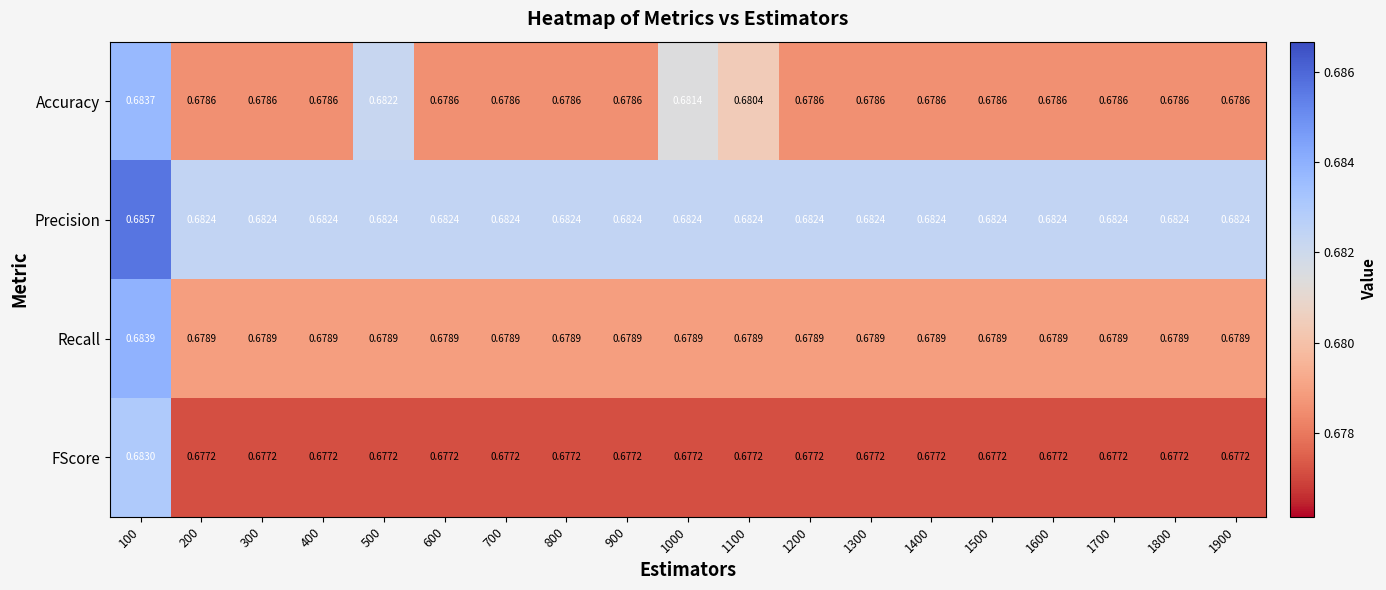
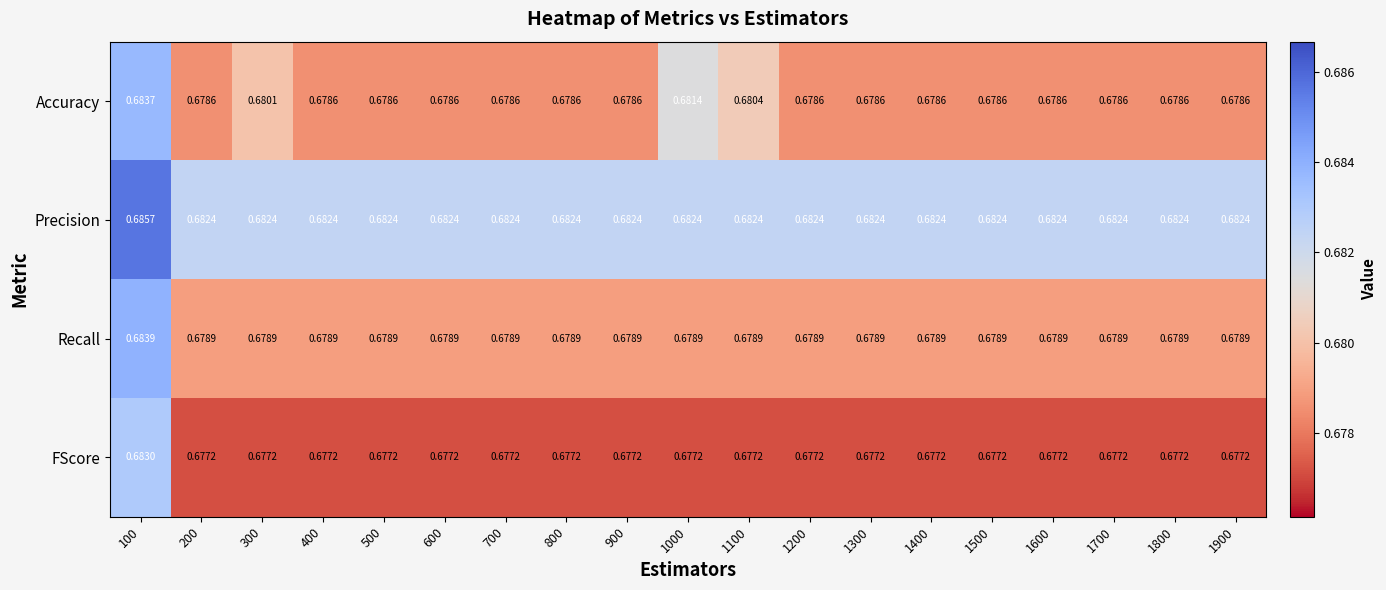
  {
    "Accuracy": {
      "100": 0.6837,
      "200": 0.6786,
-     "300": 0.6786,
+     "300": 0.6801,
      "400": 0.6786,
-     "500": 0.6822,
+     "500": 0.6786,
      "600": 0.6786,
      "700": 0.6786,
      "800": 0.6786,
      "900": 0.6786,
      "1100": 0.6804,
      "1200": 0.6786,
      "1300": 0.6786,
      "1400": 0.6786,
      "1500": 0.6786,
      "1600": 0.6786,
      "1700": 0.6786,
      "1800": 0.6786,
      "1900": 0.6786
    },
    "Precision": {
      "100": 0.6857,
      "200": 0.6824,
      "300": 0.6824,
      "400": 0.6824,
      "500": 0.6824,
      "600": 0.6824,
      "700": 0.6824,
      "800": 0.6824,
      "900": 0.6824,
      "1000": 0.6824,
      "1100": 0.6824,
      "1200": 0.6824,
      "1300": 0.6824,
      "1400": 0.6824,
      "1500": 0.6824,
      "1600": 0.6824,
      "1700": 0.6824,
      "1800": 0.6824,
      "1900": 0.6824
    },
    "Recall": {
      "100": 0.6839,
      "200": 0.6789,
      "300": 0.6789,
      "400": 0.6789,
      "500": 0.6789,
      "600": 0.6789,
      "700": 0.6789,
      "800": 0.6789,
      "900": 0.6789,
      "1000": 0.6789,
      "1100": 0.6789,
      "1200": 0.6789,
      "1300": 0.6789,
      "1400": 0.6789,
      "1500": 0.6789,
      "1600": 0.6789,
      "1700": 0.6789,
      "1800": 0.6789,
      "1900": 0.6789
    },
    "FScore": {
      "100": 0.6830,
      "200": 0.6772,
      "300": 0.6772,
      "400": 0.6772,
      "500": 0.6772,
      "600": 0.6772,
      "700": 0.6772,
      "800": 0.6772,
      "900": 0.6772,
      "1000": 0.6772,
      "1100": 0.6772,
      "1200": 0.6772,
      "1300": 0.6772,
      "1400": 0.6772,
      "1500": 0.6772,
      "1600": 0.6772,
      "1700": 0.6772,
      "1800": 0.6772,
      "1900": 0.6772
    }
  }
